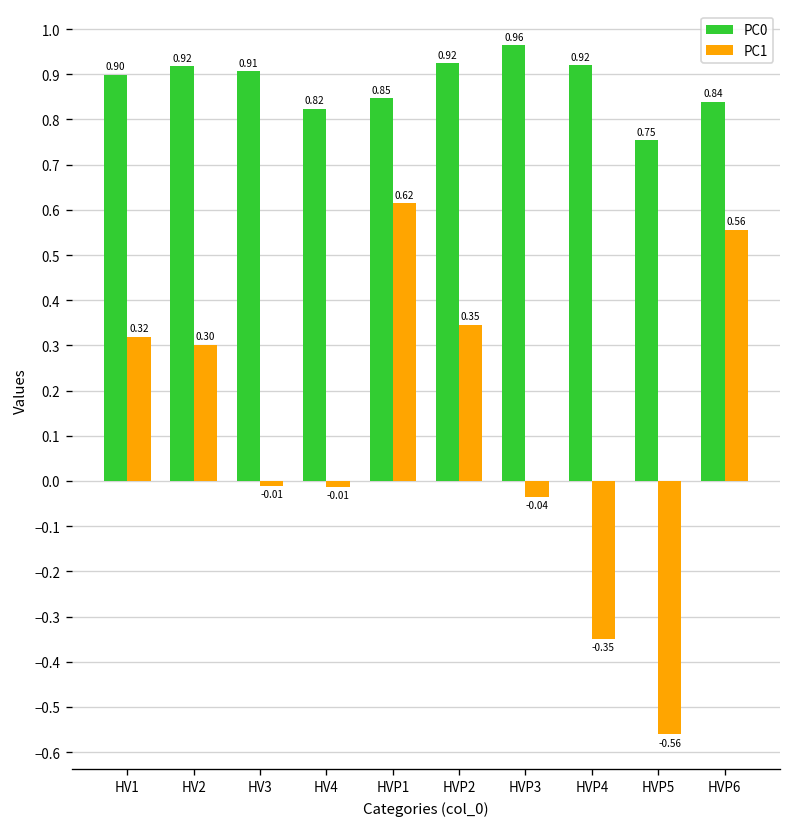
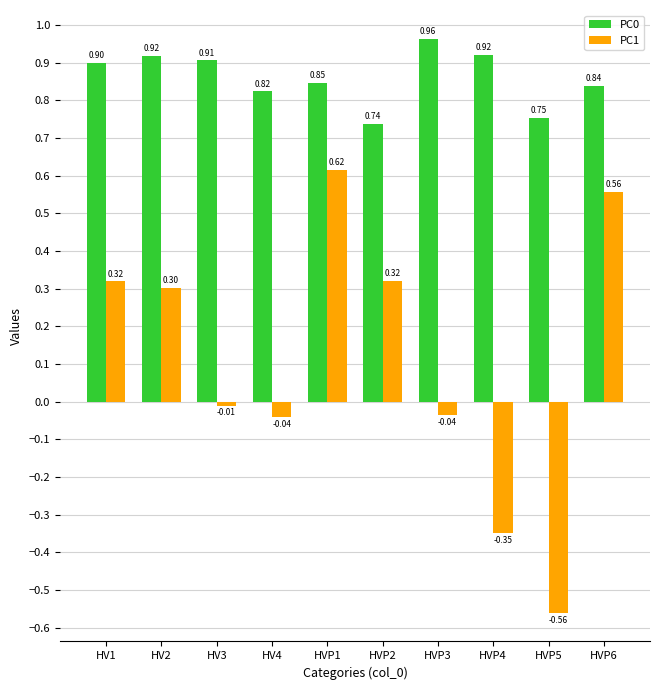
  {
    "PC0": {
      "HV1": 0.90,
      "HV2": 0.92,
      "HV3": 0.91,
      "HV4": 0.82,
      "HVP1": 0.85,
-     "HVP2": 0.92,
+     "HVP2": 0.74,
      "HVP3": 0.96,
      "HVP4": 0.92,
      "HVP5": 0.75,
      "HVP6": 0.84
    },
    "PC1": {
      "HV1": 0.32,
      "HV2": 0.30,
      "HV3": -0.01,
-     "HV4": -0.01,
+     "HV4": -0.04,
      "HVP1": 0.62,
-     "HVP2": 0.35,
+     "HVP2": 0.32,
      "HVP3": -0.04,
      "HVP4": -0.35,
      "HVP5": -0.56,
      "HVP6": 0.56
    }
  }
